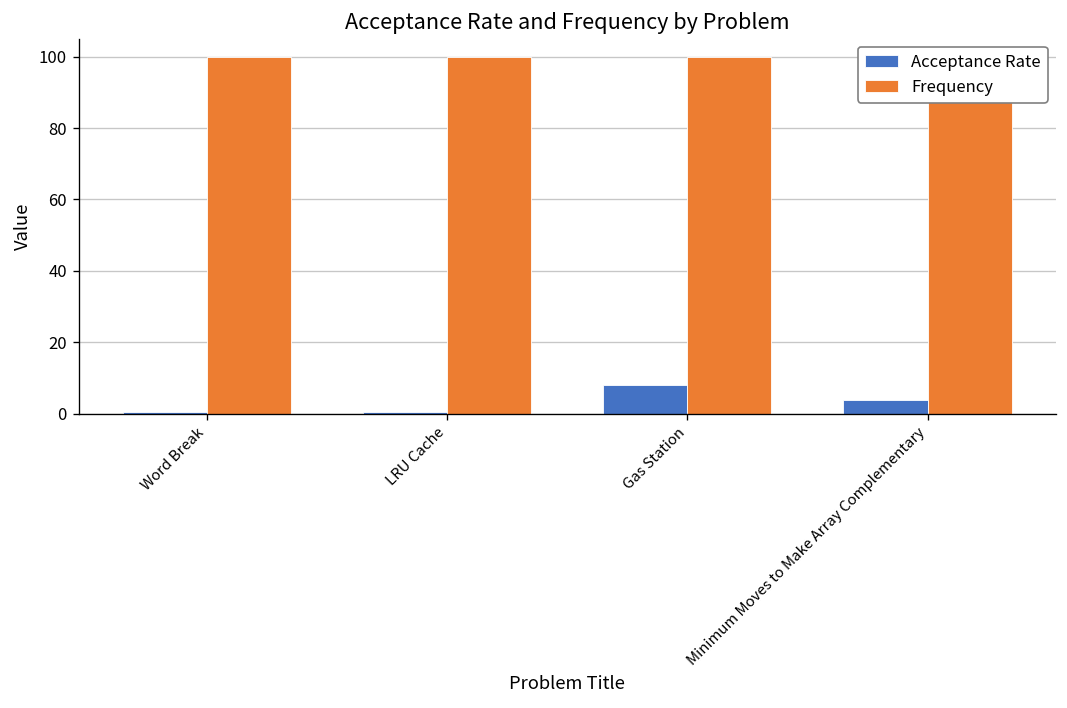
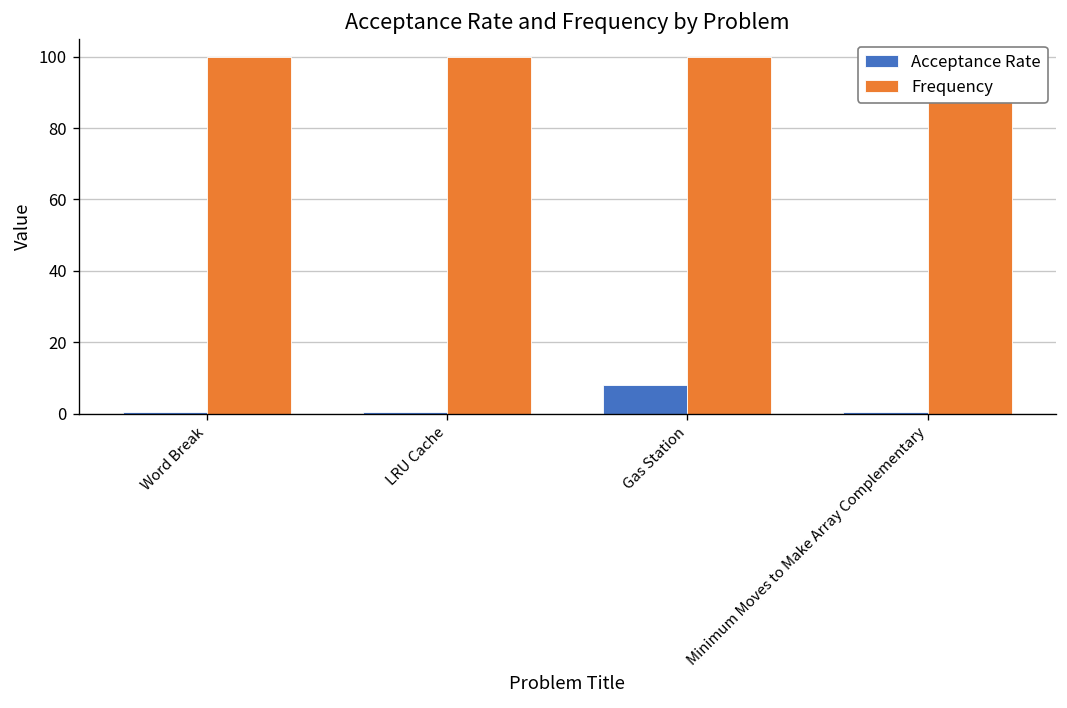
  {
    "Acceptance Rate": {
      "Gas Station": 8,
-     "Minimum Moves to Make Array Complementary": 4
+     "Minimum Moves to Make Array Complementary": 0
    },
    "Frequency": {
      "Word Break": 100,
      "LRU Cache": 100,
      "Gas Station": 100
    }
  }
